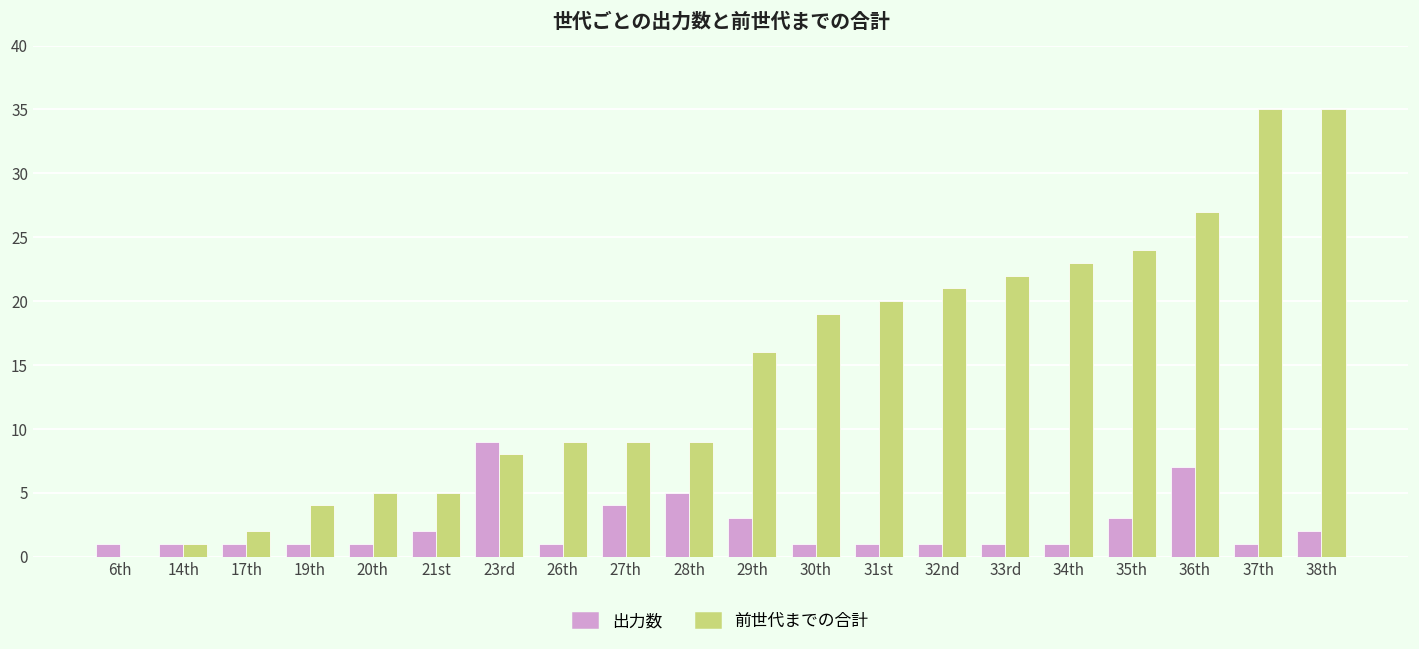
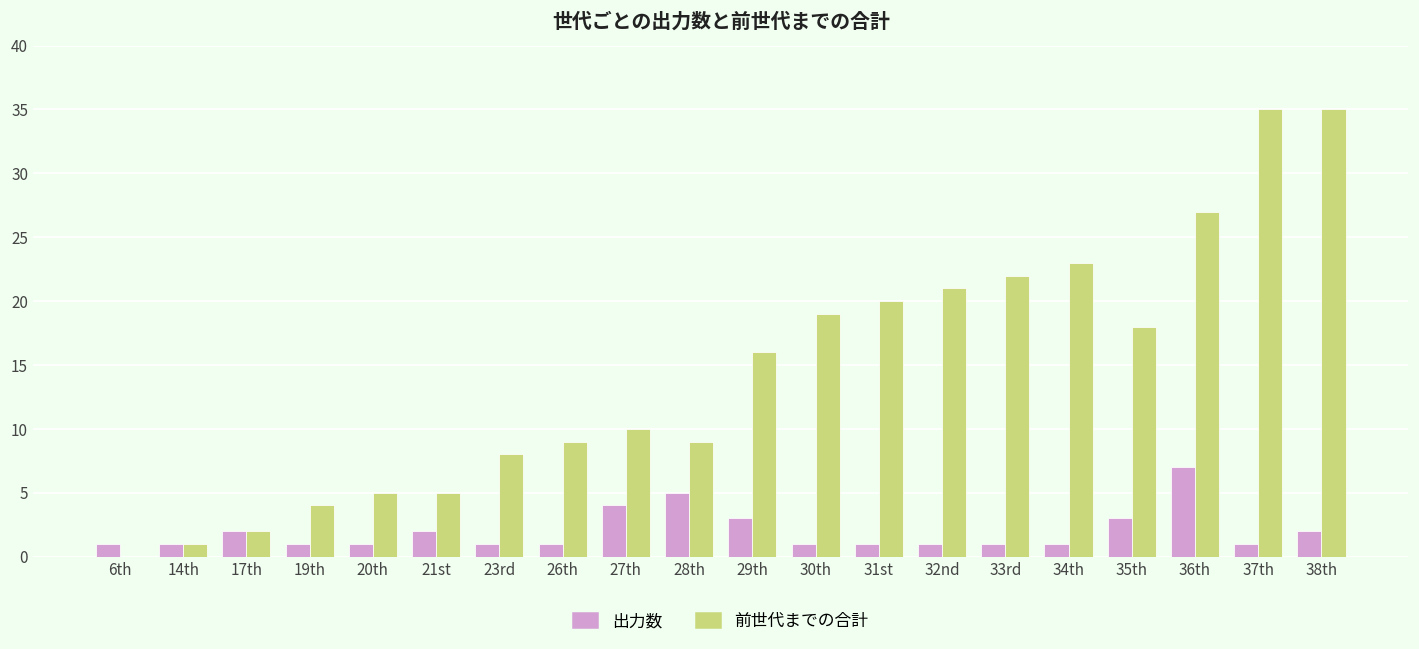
  {
    "出力数": {
      "6th": 1,
      "14th": 1,
-     "17th": 1,
+     "17th": 2,
      "19th": 1,
      "20th": 1,
      "21st": 2,
-     "23rd": 9,
+     "23rd": 1,
      "26th": 1,
      "27th": 4,
      "28th": 5,
      "29th": 3,
      "30th": 1,
      "31st": 1,
      "32nd": 1,
      "33rd": 1,
      "34th": 1,
      "35th": 3,
      "36th": 7,
      "37th": 1,
      "38th": 2
    },
    "前世代までの合計": {
      "6th": 0,
      "14th": 1,
      "17th": 2,
      "19th": 4,
      "20th": 5,
      "21st": 5,
      "23rd": 8,
      "26th": 9,
-     "27th": 9,
+     "27th": 10,
      "28th": 9,
      "29th": 16,
      "30th": 19,
      "31st": 20,
      "32nd": 21,
      "33rd": 22,
      "34th": 23,
-     "35th": 24,
+     "35th": 18,
      "36th": 27,
      "37th": 35,
      "38th": 35
    }
  }
